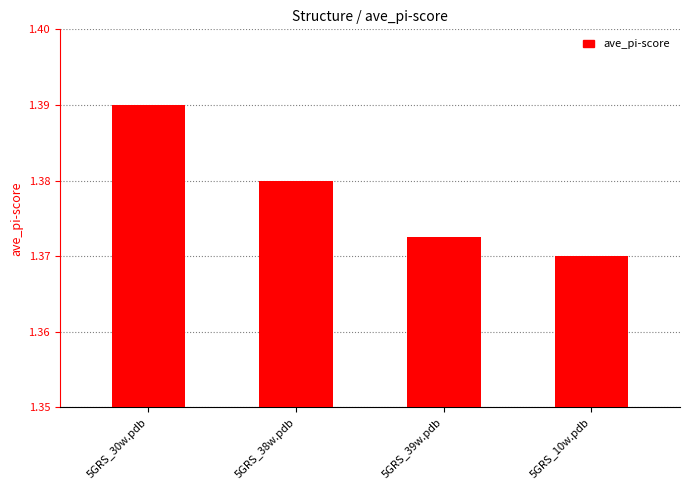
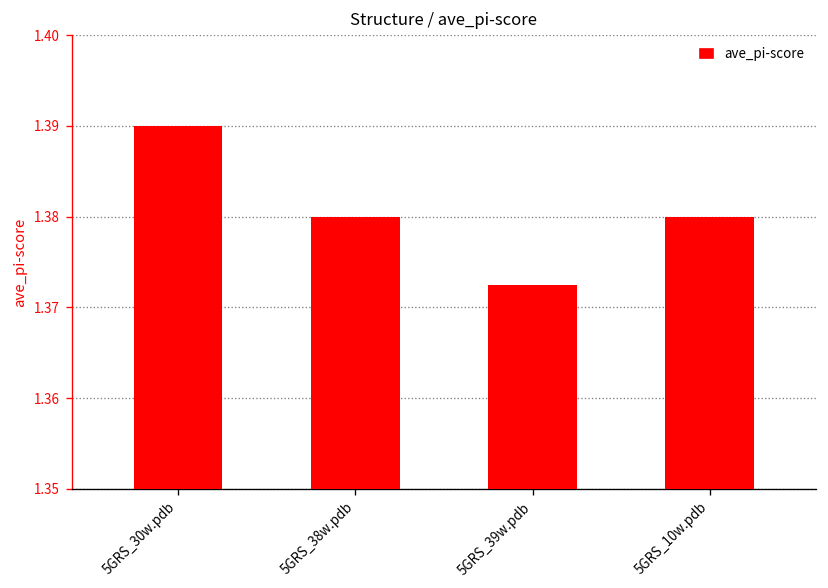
  {
    "5GRS_30w.pdb": 1.39,
    "5GRS_38w.pdb": 1.38,
    "5GRS_39w.pdb": 1.373,
-   "5GRS_10w.pdb": 1.37
+   "5GRS_10w.pdb": 1.38
  }
